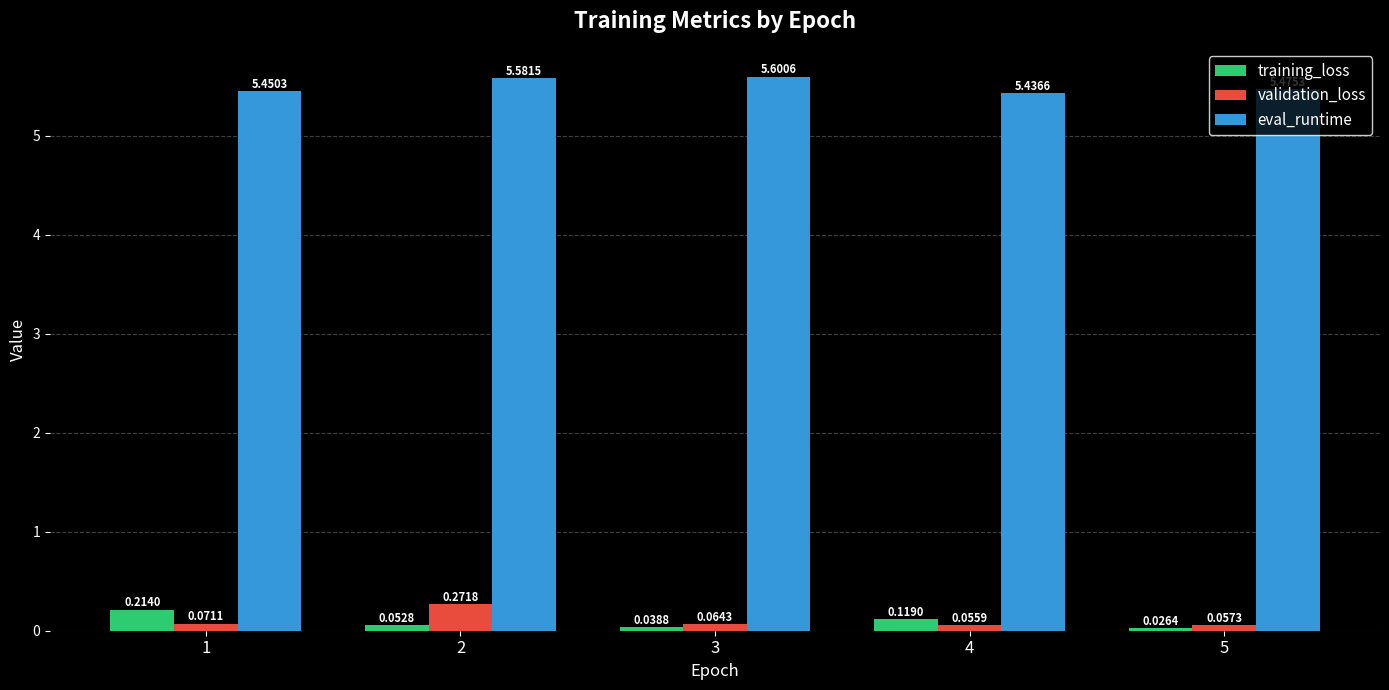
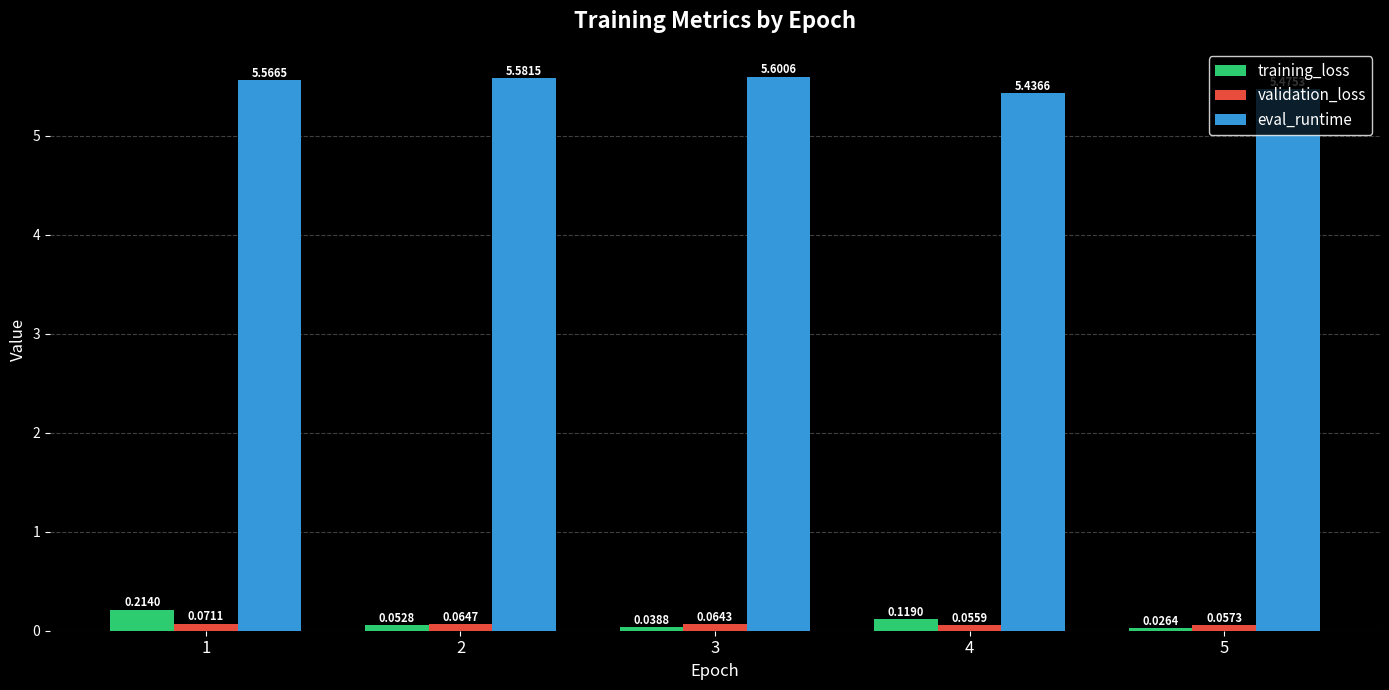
  {
    "training_loss": {
      "1": 0.2140,
      "2": 0.0528,
      "3": 0.0388,
      "4": 0.1190,
      "5": 0.0264
    },
    "validation_loss": {
      "1": 0.0711,
-     "2": 0.2718,
+     "2": 0.0647,
      "3": 0.0643,
      "4": 0.0559,
      "5": 0.0573
    },
    "eval_runtime": {
-     "1": 5.4503,
+     "1": 5.5665,
      "2": 5.5815,
      "3": 5.6006,
      "4": 5.4366
    }
  }
